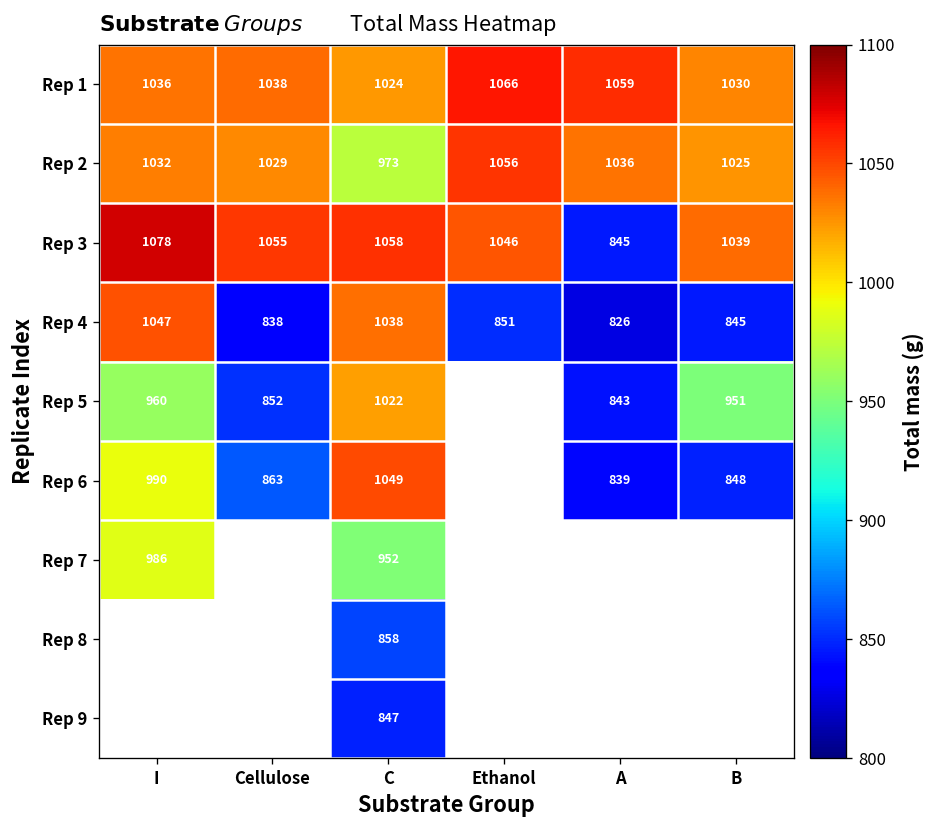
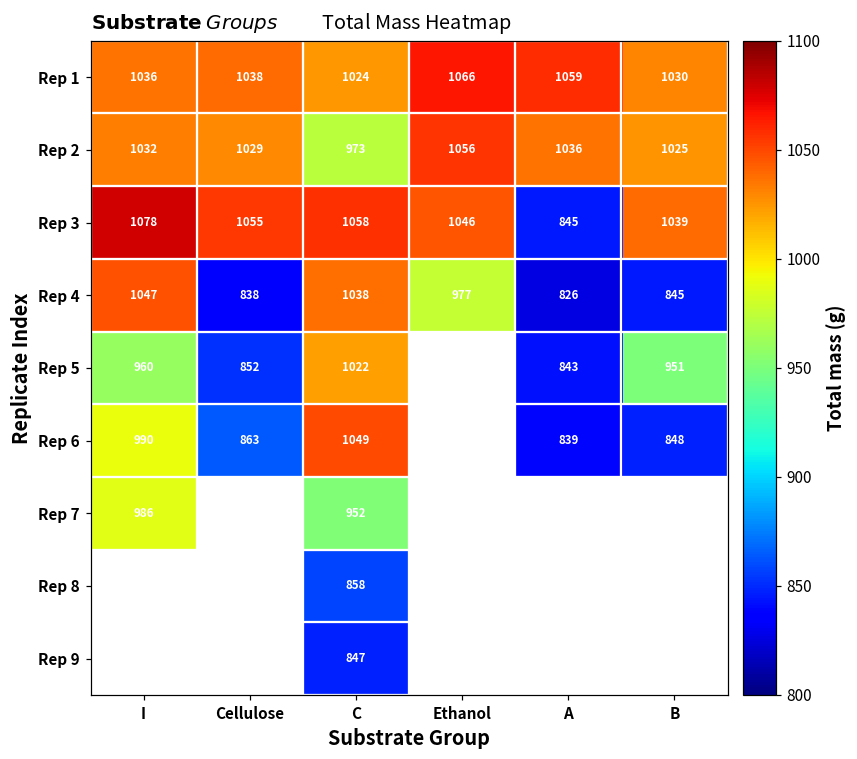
  {
    "Rep 1": {
      "I": 1036,
      "Cellulose": 1038,
      "C": 1024,
      "Ethanol": 1066,
      "A": 1059,
      "B": 1030
    },
    "Rep 2": {
      "I": 1032,
      "Cellulose": 1029,
      "C": 973,
      "Ethanol": 1056,
      "A": 1036,
      "B": 1025
    },
    "Rep 3": {
      "I": 1078,
      "Cellulose": 1055,
      "C": 1058,
      "Ethanol": 1046,
      "A": 845,
      "B": 1039
    },
    "Rep 4": {
      "I": 1047,
      "Cellulose": 838,
      "C": 1038,
-     "Ethanol": 851,
+     "Ethanol": 977,
      "A": 826,
      "B": 845
    },
    "Rep 5": {
      "I": 960,
      "Cellulose": 852,
      "C": 1022,
      "A": 843,
      "B": 951
    },
    "Rep 6": {
      "I": 990,
      "Cellulose": 863,
      "C": 1049,
      "A": 839,
      "B": 848
    },
    "Rep 7": {
      "I": 986,
      "C": 952
    },
    "Rep 8": {
      "C": 858
    },
    "Rep 9": {
      "C": 847
    }
  }
